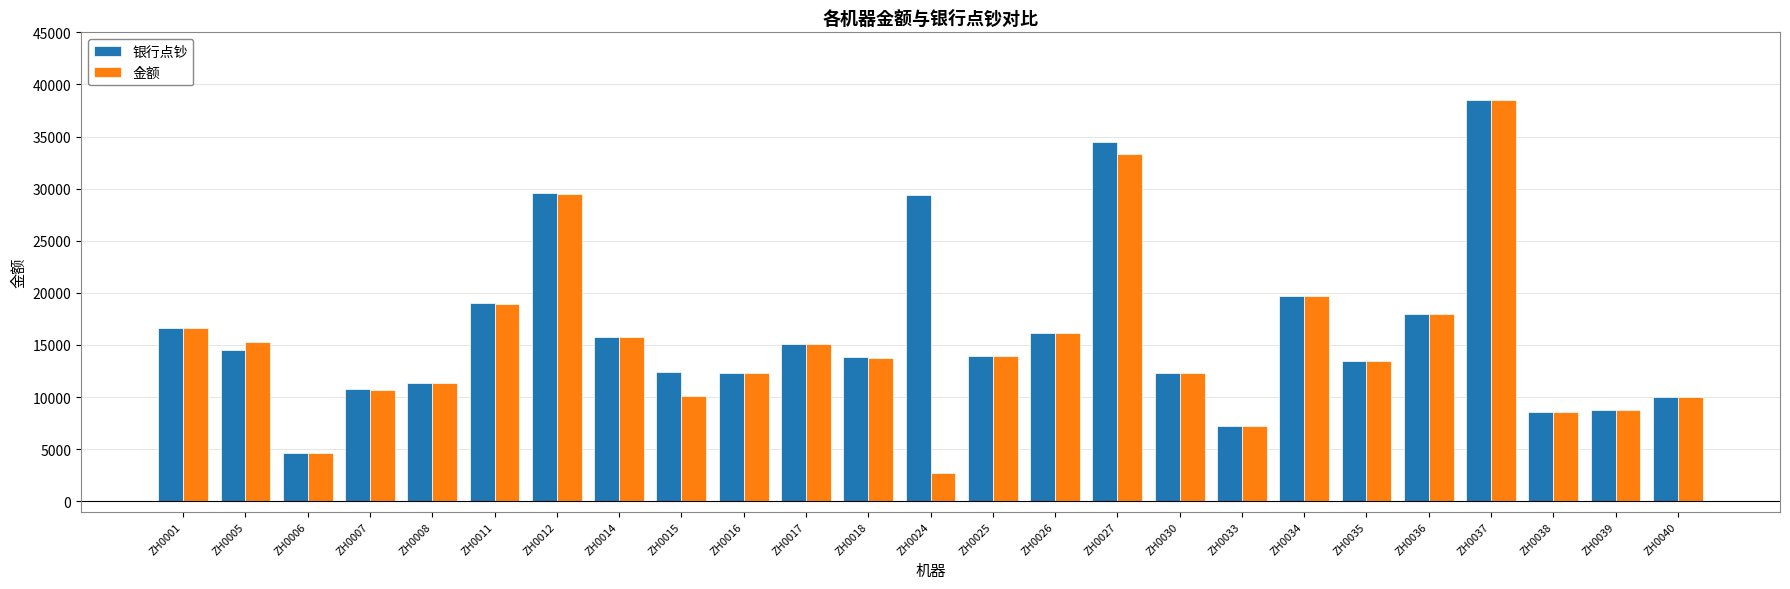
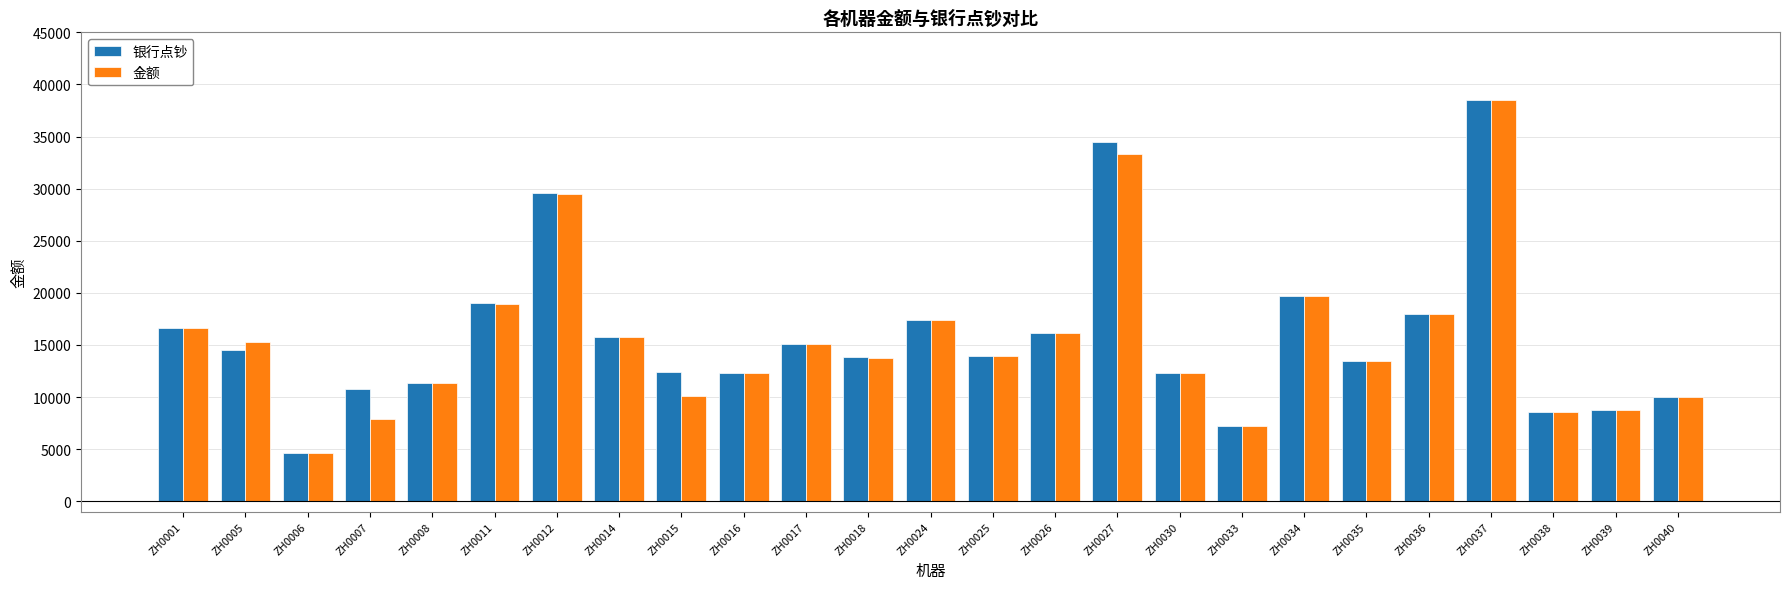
  {
    "银行点钞": {
      "ZH0001": 16700,
      "ZH0005": 14500,
      "ZH0006": 4700,
      "ZH0007": 10700,
      "ZH0008": 11300,
      "ZH0011": 19000,
      "ZH0012": 29600,
      "ZH0014": 15800,
      "ZH0015": 12400,
      "ZH0016": 12400,
      "ZH0017": 15100,
      "ZH0018": 13900,
-     "ZH0024": 29300,
+     "ZH0024": 17400,
      "ZH0025": 13900,
      "ZH0026": 16100,
      "ZH0027": 34400,
      "ZH0030": 12300,
      "ZH0033": 7200,
      "ZH0034": 19700,
      "ZH0035": 13500,
      "ZH0036": 18000,
      "ZH0037": 38500,
      "ZH0038": 8500,
      "ZH0039": 8800,
      "ZH0040": 10000
    },
    "金额": {
      "ZH0001": 16700,
      "ZH0005": 15300,
      "ZH0006": 4700,
-     "ZH0007": 10700,
+     "ZH0007": 7900,
      "ZH0008": 11300,
      "ZH0011": 18900,
      "ZH0012": 29500,
      "ZH0014": 15800,
      "ZH0015": 10100,
      "ZH0016": 12400,
      "ZH0017": 15100,
      "ZH0018": 13800,
-     "ZH0024": 2700,
+     "ZH0024": 17400,
      "ZH0025": 13900,
      "ZH0026": 16100,
      "ZH0027": 33400,
      "ZH0030": 12300,
      "ZH0033": 7200,
      "ZH0034": 19700,
      "ZH0035": 13500,
      "ZH0036": 18000,
      "ZH0037": 38500,
      "ZH0038": 8500,
      "ZH0039": 8800,
      "ZH0040": 10000
    }
  }
